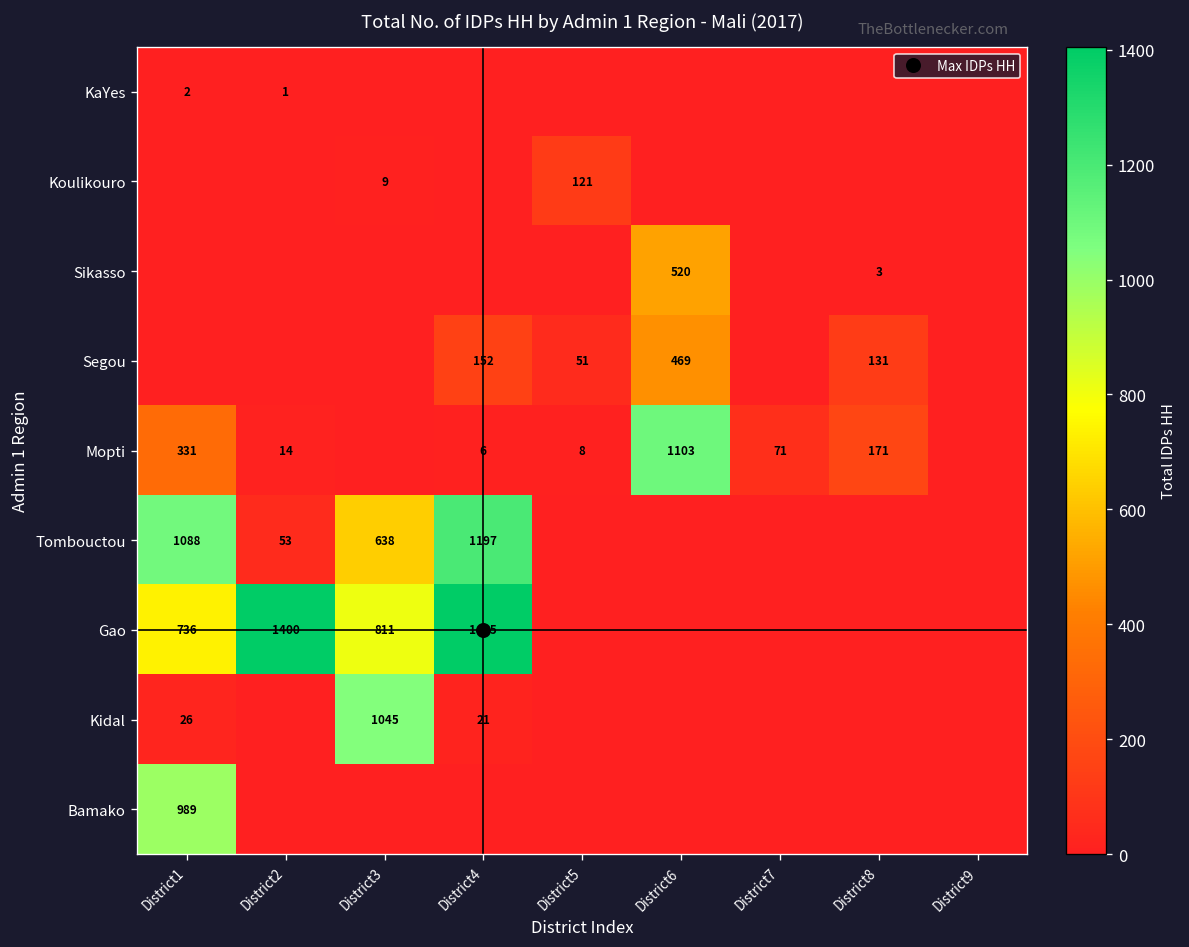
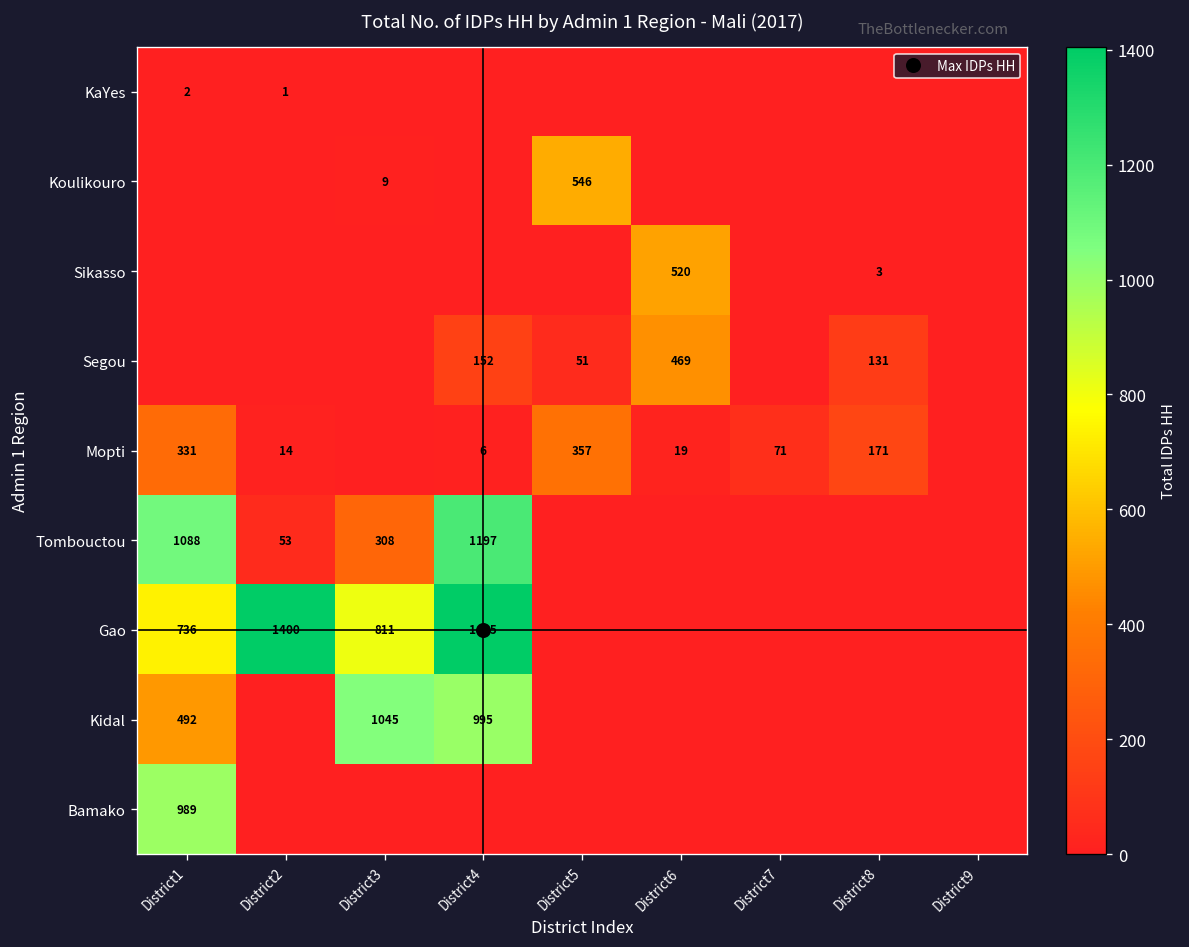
  {
    "KaYes": {
      "District1": 2,
      "District2": 1
    },
    "Koulikouro": {
      "District3": 9,
-     "District5": 121
+     "District5": 546
    },
    "Sikasso": {
      "District6": 520,
      "District8": 3
    },
    "Segou": {
      "District4": 152,
      "District5": 51,
      "District6": 469,
      "District8": 131
    },
    "Mopti": {
      "District1": 331,
      "District2": 14,
      "District4": 6,
-     "District5": 8,
-     "District6": 1103,
+     "District5": 357,
+     "District6": 19,
      "District7": 71,
      "District8": 171
    },
    "Tombouctou": {
      "District1": 1088,
      "District2": 53,
-     "District3": 638,
+     "District3": 308,
      "District4": 1197
    },
    "Gao": {
      "District1": 736,
      "District2": 1400,
      "District3": 811
    },
    "Kidal": {
-     "District1": 26,
+     "District1": 492,
      "District3": 1045,
-     "District4": 21
+     "District4": 995
    },
    "Bamako": {
      "District1": 989
    }
  }
